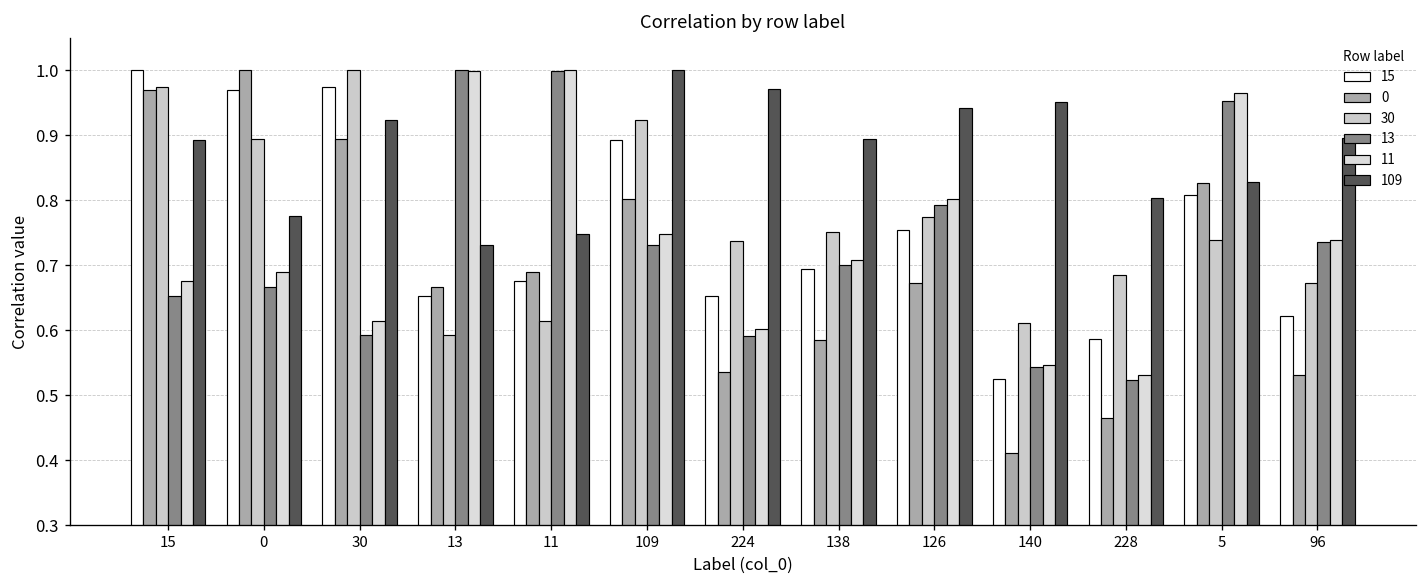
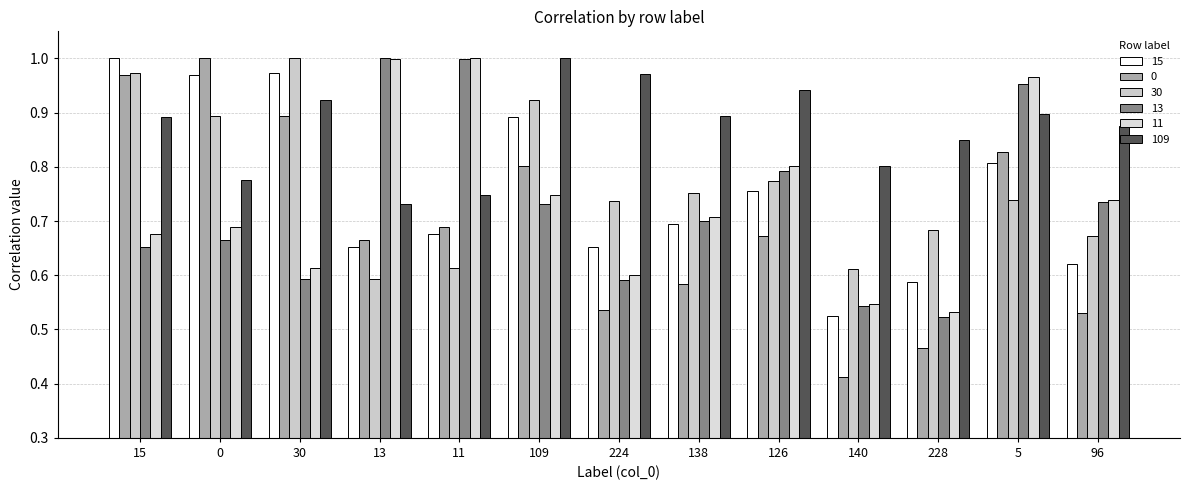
  {
    "109": {
      "15": 0.89,
      "0": 0.77,
      "30": 0.92,
      "13": 0.73,
      "11": 0.75,
      "109": 1.00,
      "224": 0.97,
      "138": 0.89,
      "126": 0.94,
-     "140": 0.95,
-     "228": 0.80,
-     "5": 0.83,
-     "96": 0.90
+     "140": 0.80,
+     "228": 0.85,
+     "5": 0.90,
+     "96": 0.87
    }
  }
